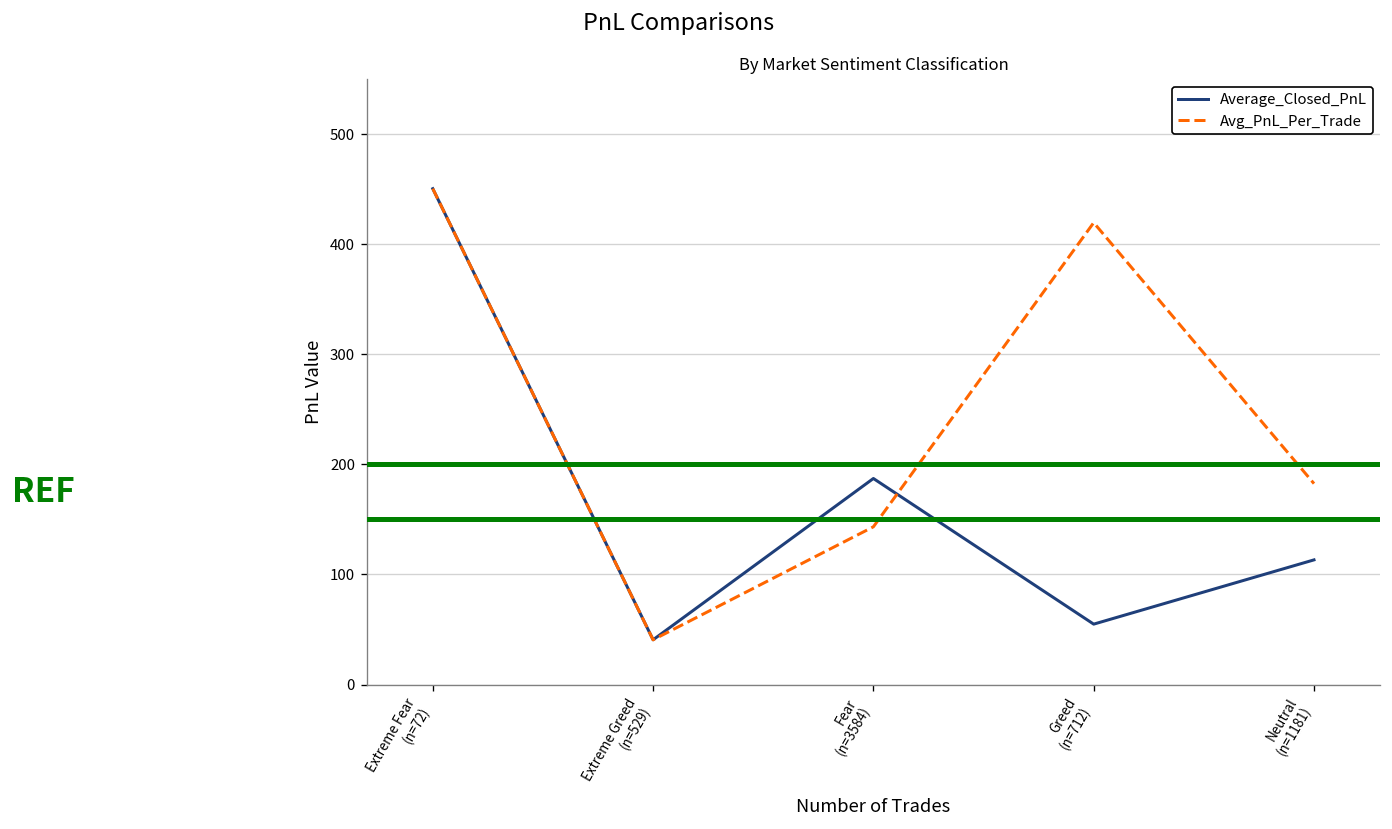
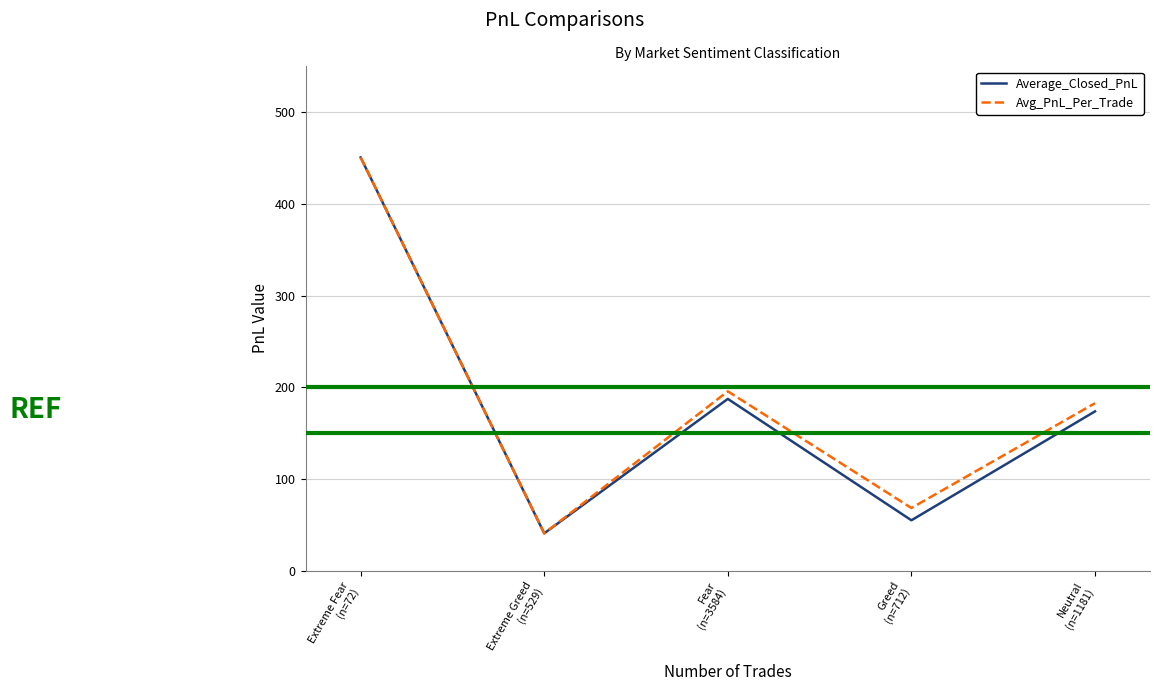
  {
    "Average_Closed_PnL": {
      "Fear (n=3584)": 190,
      "Greed (n=712)": 50,
-     "Neutral (n=1181)": 110
+     "Neutral (n=1181)": 170
    },
    "Avg_PnL_Per_Trade": {
-     "Fear (n=3584)": 140,
-     "Greed (n=712)": 420,
+     "Fear (n=3584)": 200,
+     "Greed (n=712)": 70,
      "Neutral (n=1181)": 180
    }
  }
